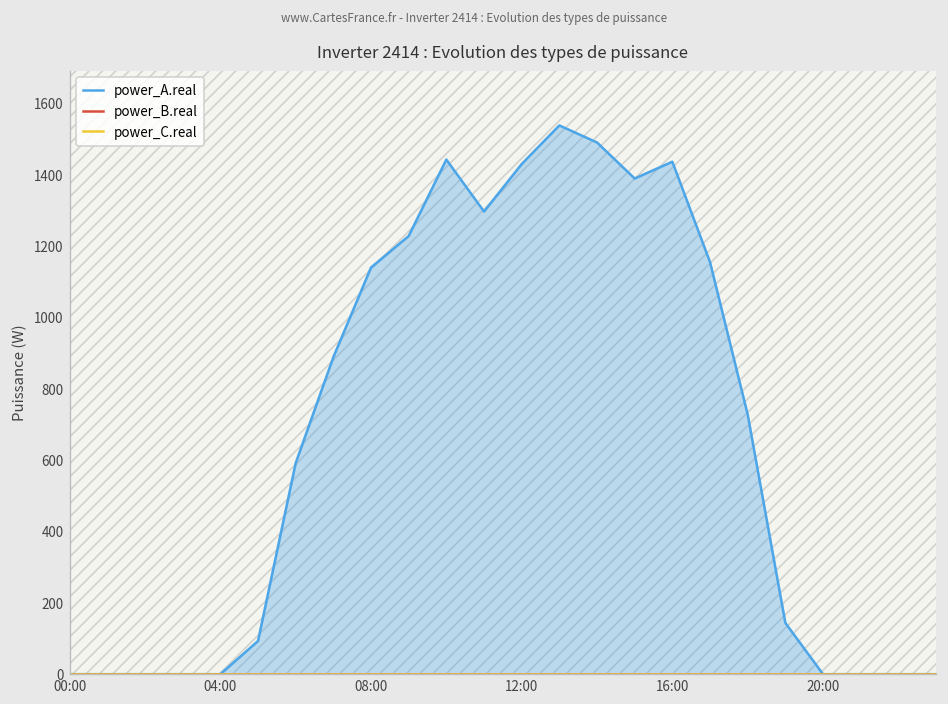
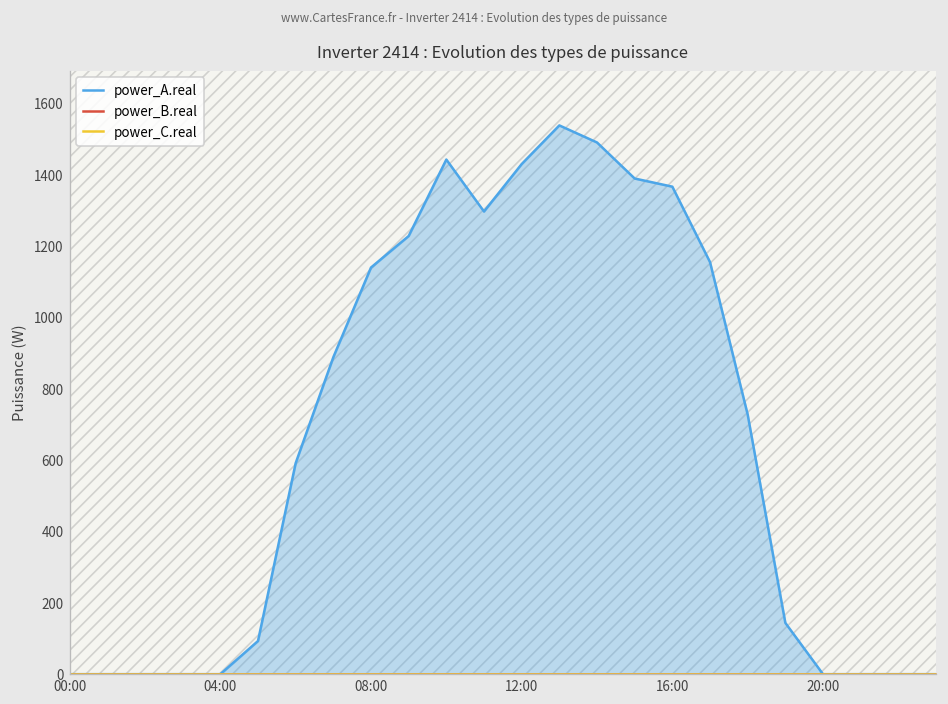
  {
    "power_A.real": {
      "08:00": 1140,
      "12:00": 1430,
-     "16:00": 1440
+     "16:00": 1370
    },
    "power_C.real": {
      "08:00": 0,
      "12:00": 0,
      "16:00": 0
    }
  }
